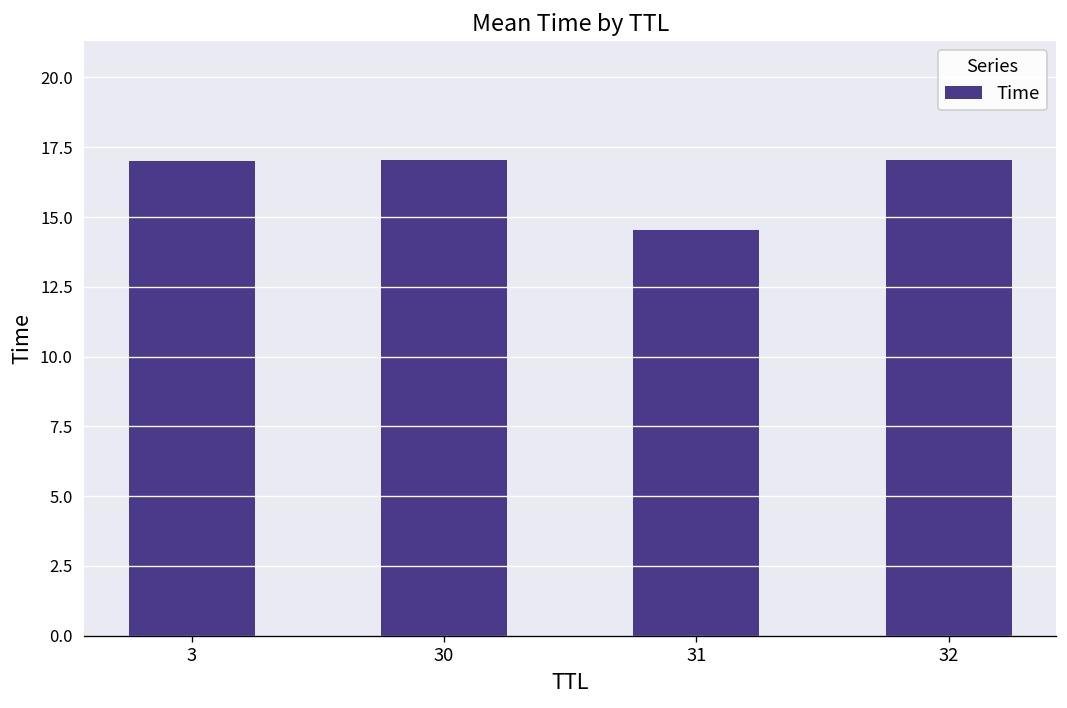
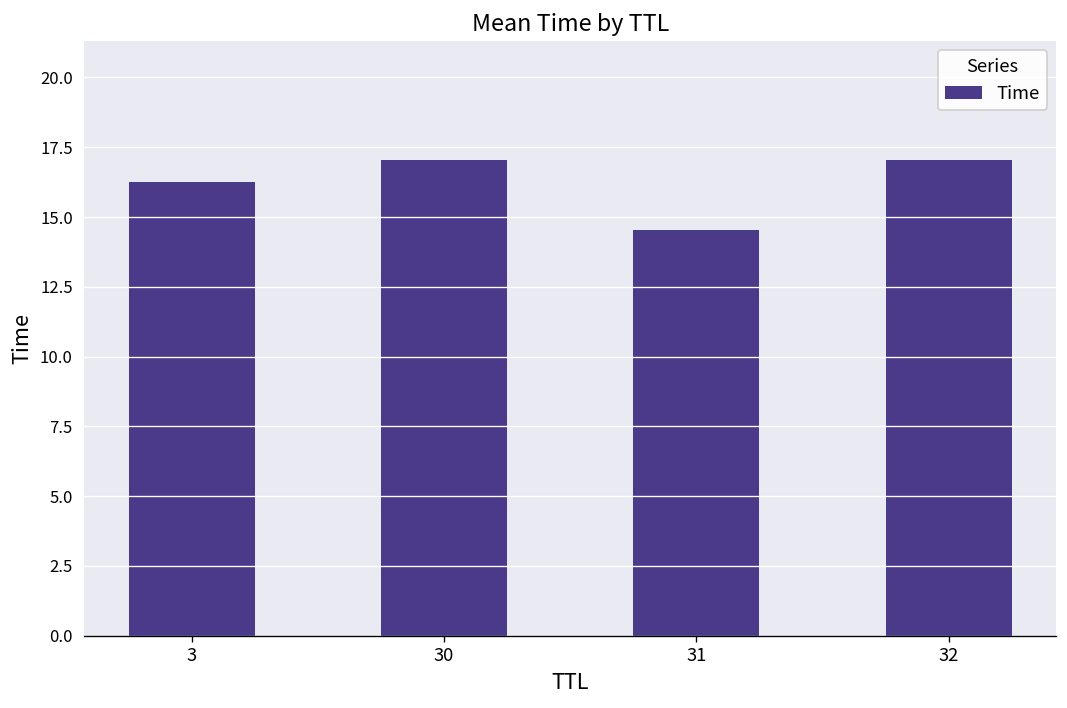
  {
-   "3": 17.0,
+   "3": 16.3,
    "30": 17.0,
    "31": 14.5,
    "32": 17.0
  }
